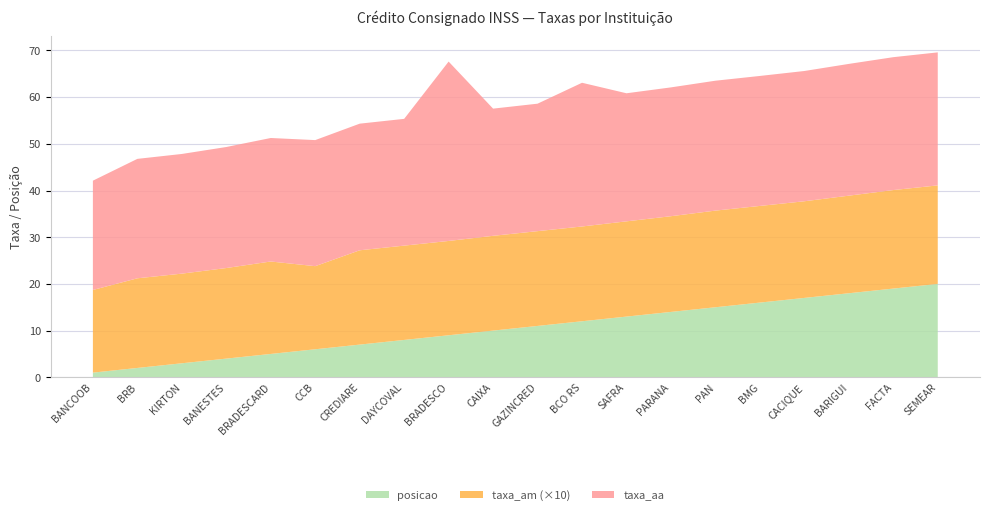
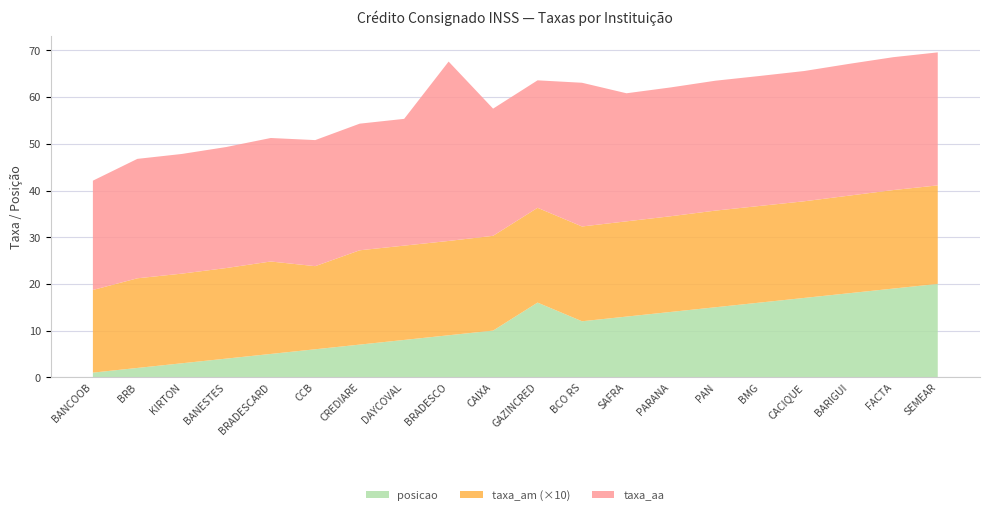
  {
    "posicao": {
      "BANCOOB": 1,
      "BRB": 2,
      "KIRTON": 3,
      "BANESTES": 4,
      "BRADESCARD": 5,
      "CCB": 6,
      "CREDIARE": 7,
      "DAYCOVAL": 8,
      "BRADESCO": 9,
      "CAIXA": 10,
-     "GAZINCRED": 11,
+     "GAZINCRED": 16,
      "BCO RS": 12,
      "SAFRA": 13,
      "PARANA": 14,
      "PAN": 15,
      "BMG": 16,
      "CACIQUE": 17,
      "BARIGUI": 18,
      "FACTA": 19,
      "SEMEAR": 20
    },
    "taxa_am (×10)": {
      "BANCOOB": 18,
      "BRB": 19,
      "KIRTON": 19,
      "BANESTES": 19,
      "BRADESCARD": 20,
      "CCB": 18,
      "CREDIARE": 20,
      "DAYCOVAL": 20,
      "BRADESCO": 20,
      "CAIXA": 20,
      "GAZINCRED": 20,
      "BCO RS": 20,
      "SAFRA": 20,
      "PARANA": 21,
      "PAN": 21,
      "BMG": 21,
      "CACIQUE": 21,
      "BARIGUI": 21,
      "FACTA": 21,
      "SEMEAR": 21
    },
    "taxa_aa": {
      "BANCOOB": 23,
      "BRB": 26,
      "KIRTON": 26,
      "BANESTES": 26,
      "BRADESCARD": 26,
      "CCB": 27,
      "CREDIARE": 27,
      "DAYCOVAL": 27,
      "BRADESCO": 38,
      "CAIXA": 27,
      "GAZINCRED": 27,
      "BCO RS": 31,
      "SAFRA": 27,
      "PARANA": 28,
      "PAN": 28,
      "BMG": 28,
      "CACIQUE": 28,
      "BARIGUI": 28,
      "FACTA": 28,
      "SEMEAR": 28
    }
  }
